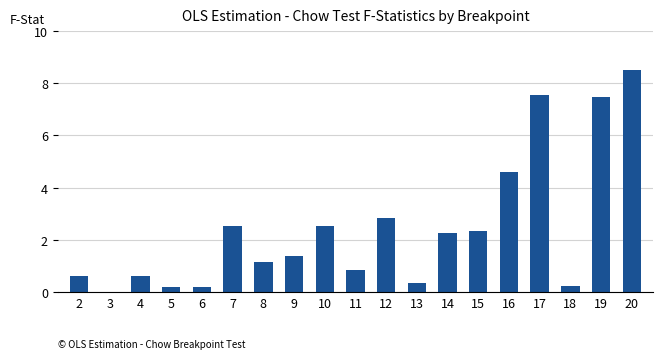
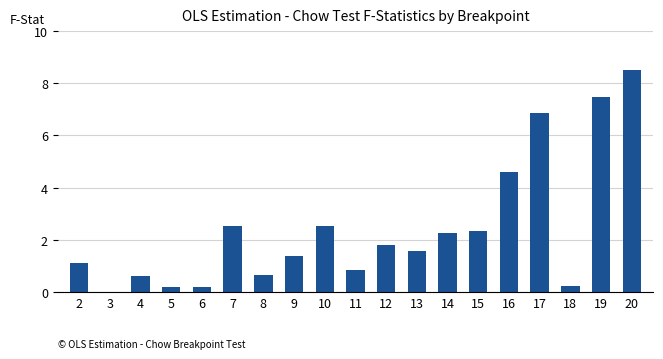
  {
-   "2": 0.6,
+   "2": 1.1,
    "4": 0.6,
    "5": 0.2,
    "6": 0.2,
    "7": 2.5,
-   "8": 1.2,
+   "8": 0.7,
    "9": 1.4,
    "10": 2.6,
    "11": 0.9,
-   "12": 2.8,
-   "13": 0.4,
+   "12": 1.8,
+   "13": 1.6,
    "14": 2.3,
    "15": 2.3,
    "16": 4.6,
-   "17": 7.6,
+   "17": 6.9,
    "18": 0.2,
    "19": 7.5,
    "20": 8.5
  }
